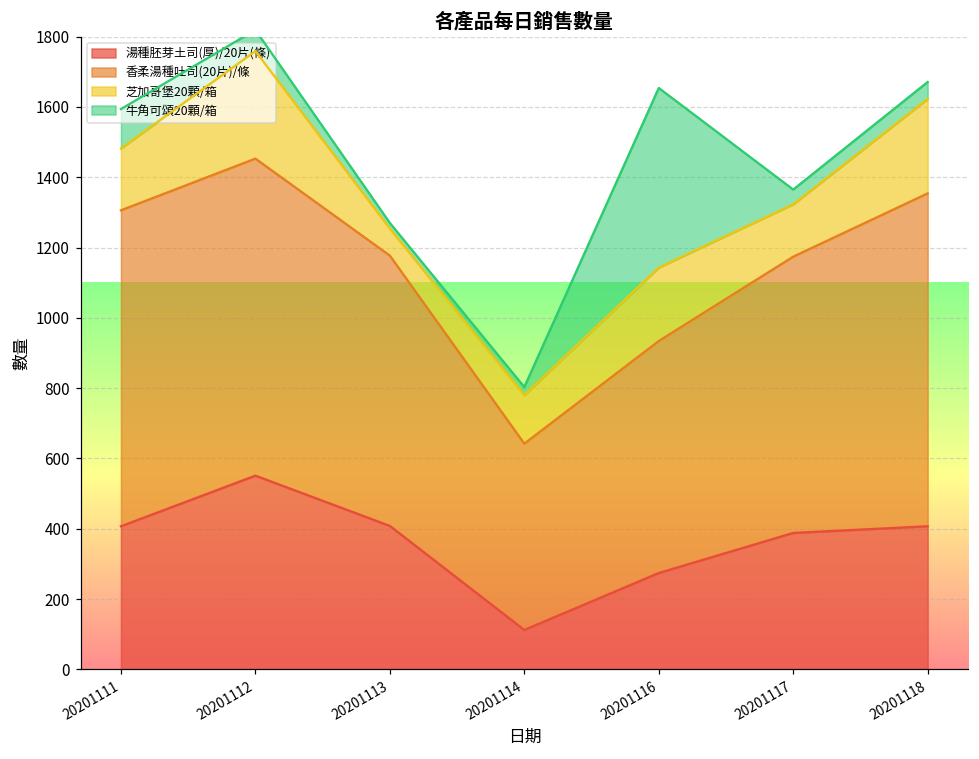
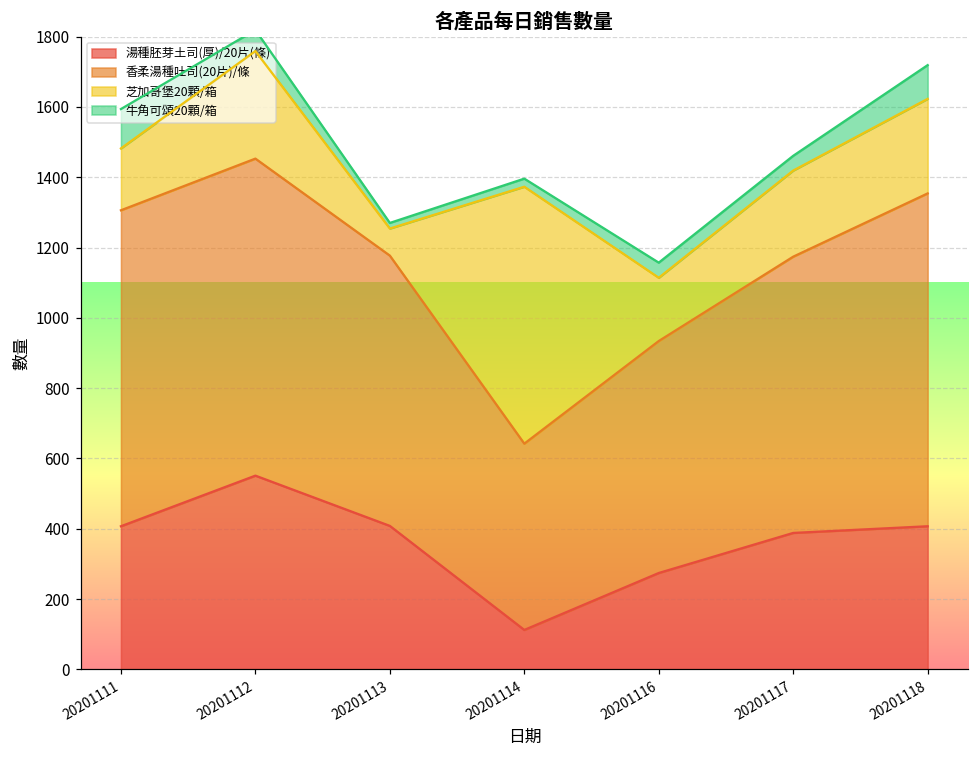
  {
    "芝加哥堡20顆/箱": {
      "20201111": 180,
      "20201113": 80,
-     "20201114": 140,
-     "20201116": 210,
-     "20201117": 150,
+     "20201114": 730,
+     "20201116": 180,
+     "20201117": 250,
      "20201118": 270
    },
    "牛角可頌20顆/箱": {
      "20201113": 20,
      "20201114": 20,
-     "20201116": 510,
+     "20201116": 40,
      "20201117": 40,
-     "20201118": 50
+     "20201118": 100
    }
  }
